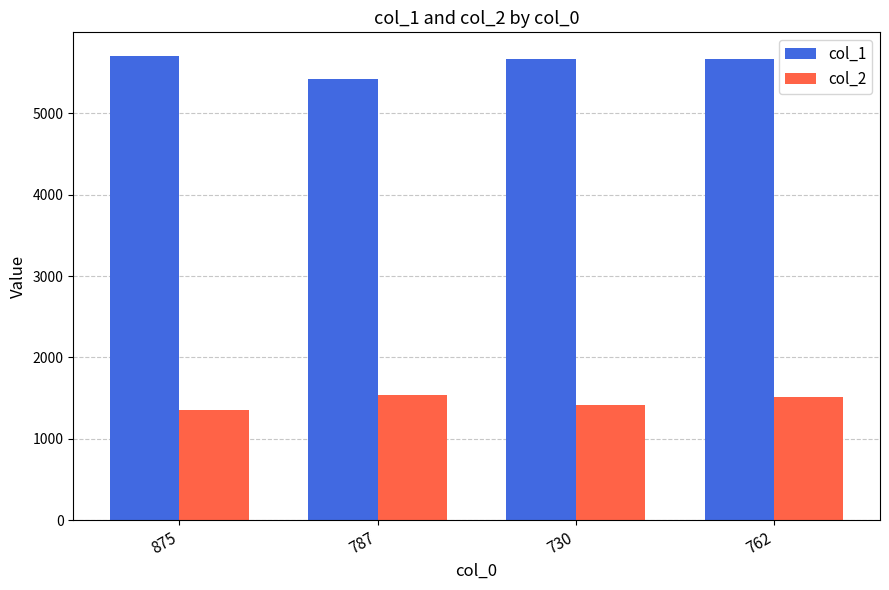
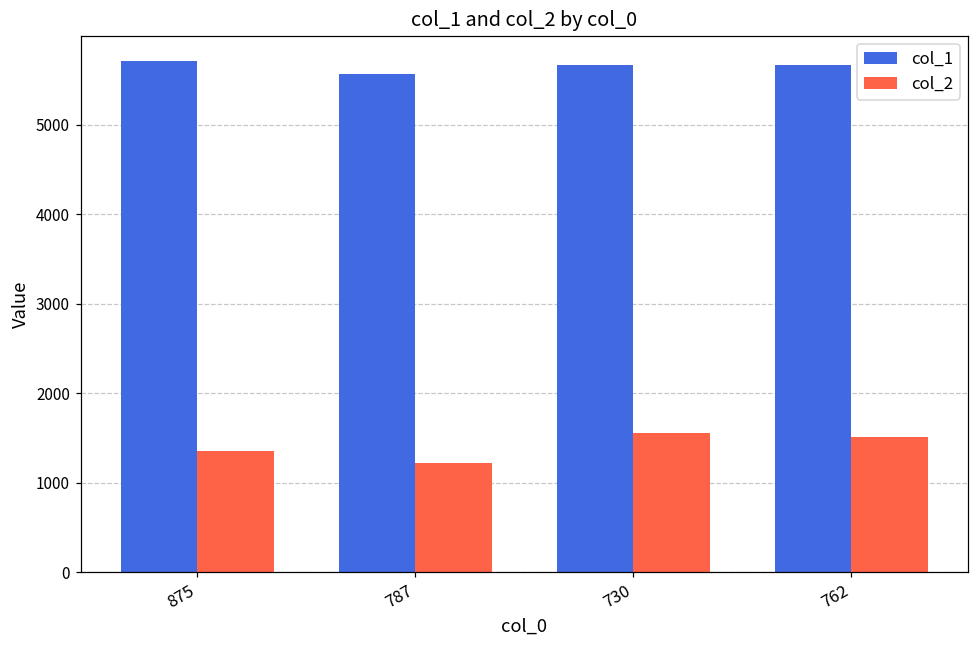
  {
    "col_1": {
      "875": 5700,
-     "787": 5400,
+     "787": 5600,
      "730": 5700,
      "762": 5700
    },
    "col_2": {
      "875": 1400,
-     "787": 1500,
-     "730": 1400,
+     "787": 1200,
+     "730": 1600,
      "762": 1500
    }
  }
